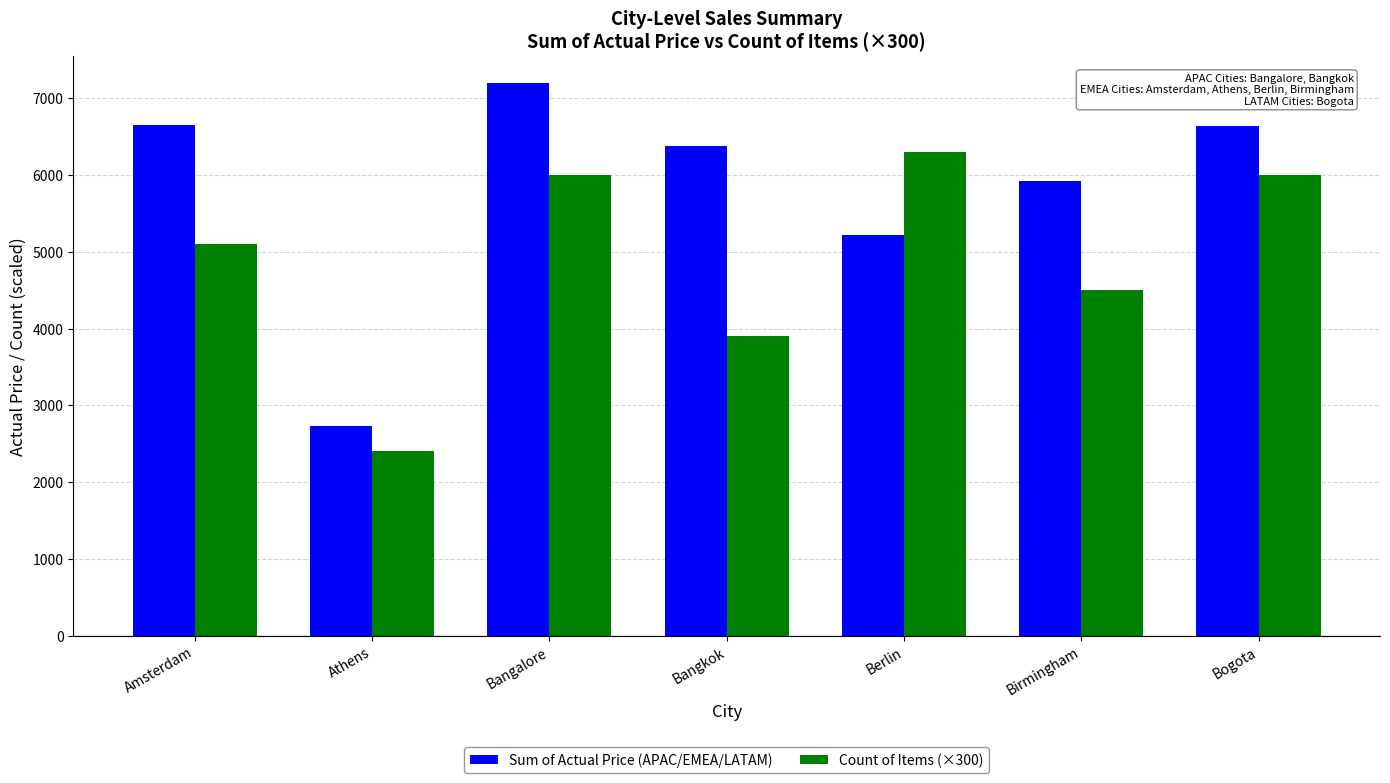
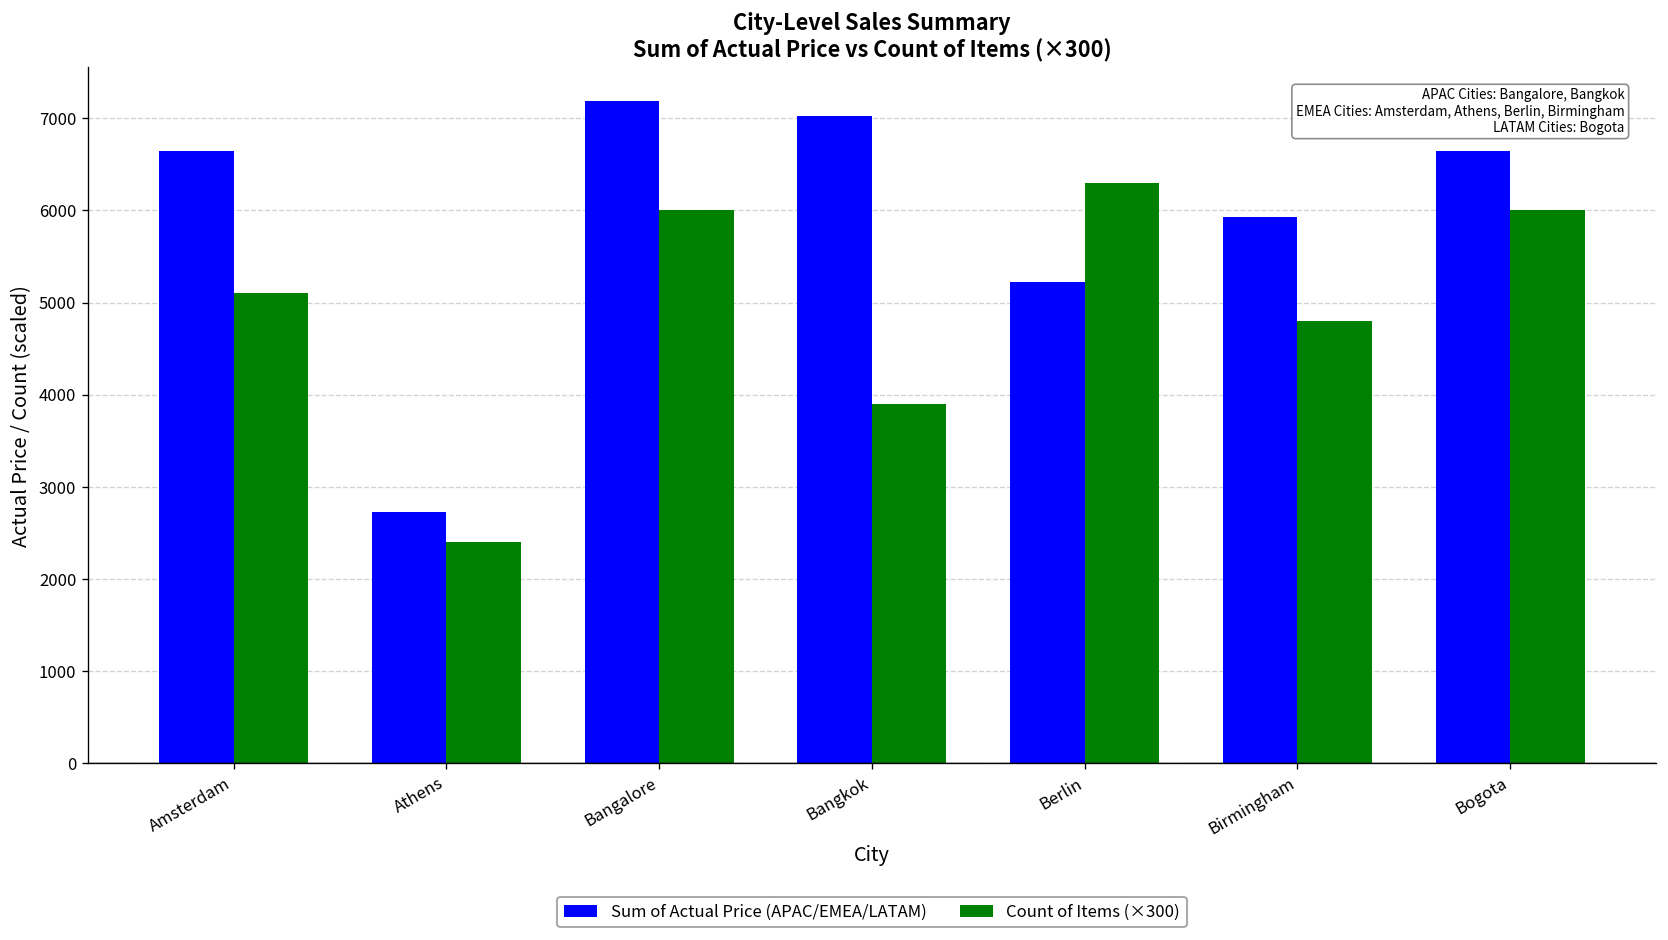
  {
    "Sum of Actual Price (APAC/EMEA/LATAM)": {
      "Amsterdam": 6600,
      "Athens": 2700,
      "Bangalore": 7200,
-     "Bangkok": 6400,
+     "Bangkok": 7000,
      "Berlin": 5200,
      "Birmingham": 5900,
      "Bogota": 6600
    },
    "Count of Items (×300)": {
      "Amsterdam": 5100,
      "Athens": 2400,
      "Bangalore": 6000,
      "Bangkok": 3900,
      "Berlin": 6300,
-     "Birmingham": 4500,
+     "Birmingham": 4800,
      "Bogota": 6000
    }
  }
